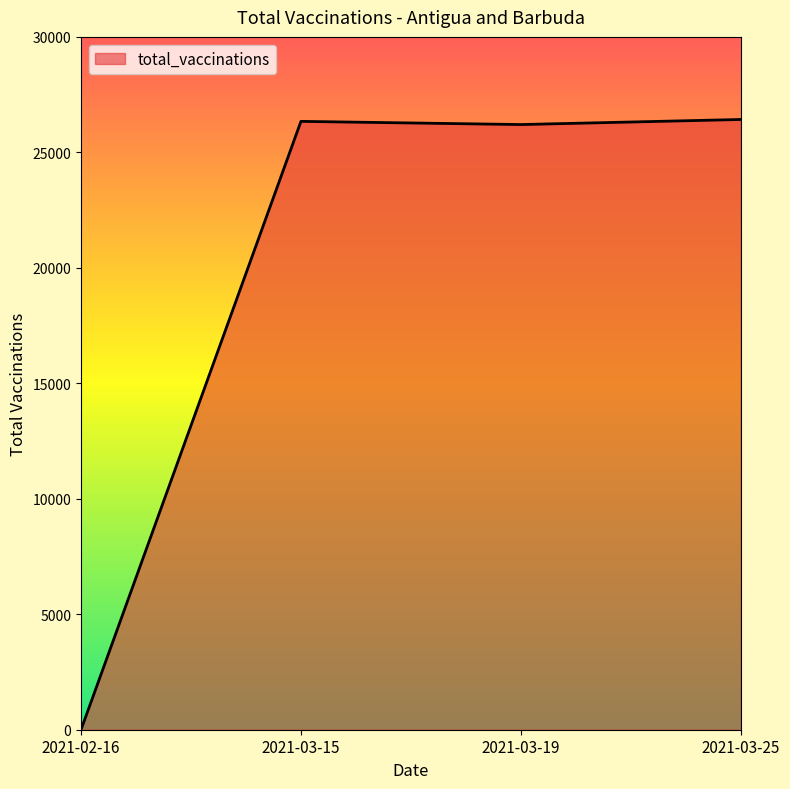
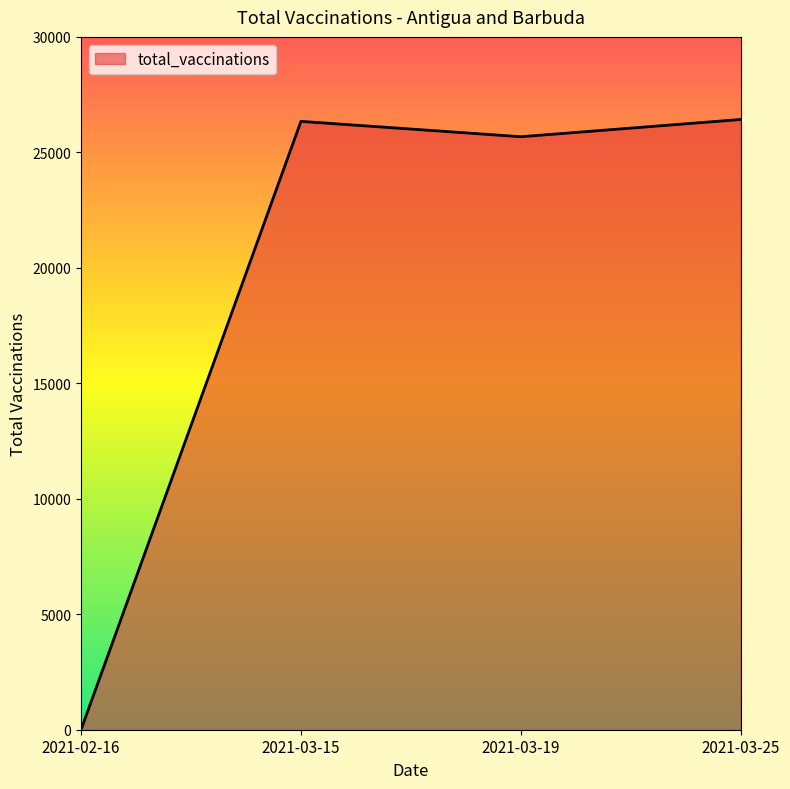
  {
    "2021-02-16": 0,
    "2021-03-15": 26300,
-   "2021-03-19": 26200,
+   "2021-03-19": 25700,
    "2021-03-25": 26400
  }
